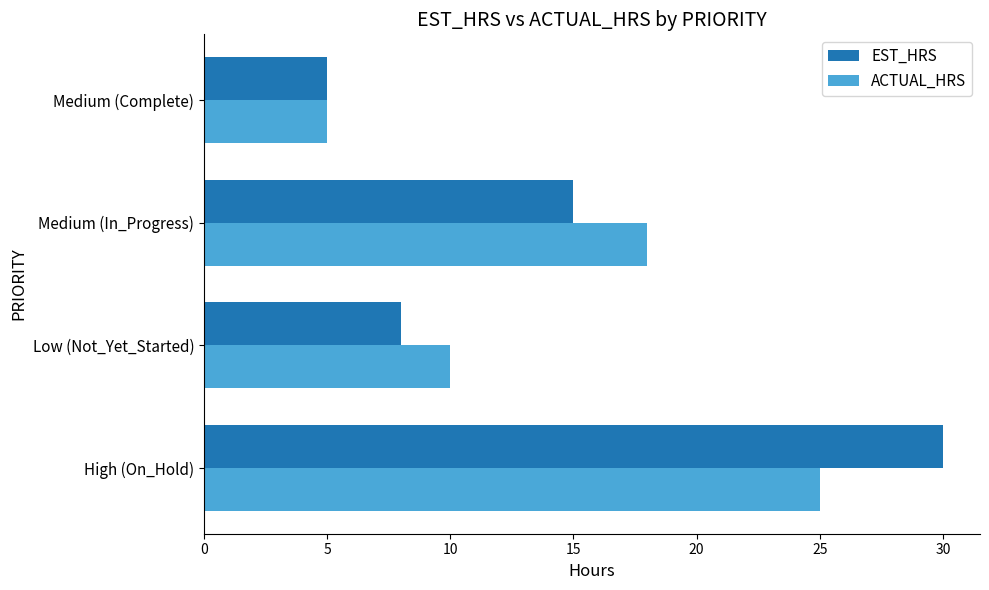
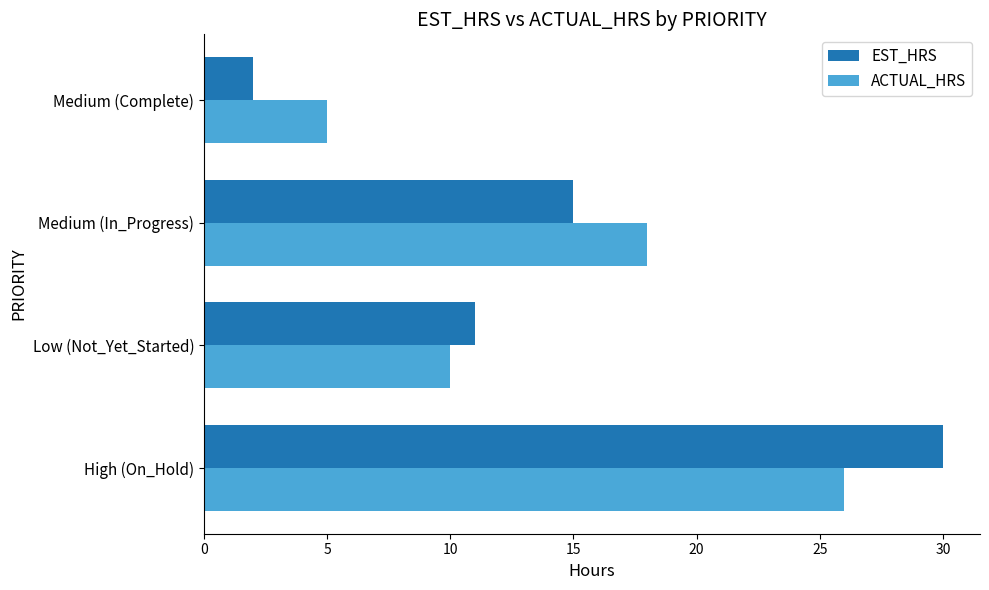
  {
    "EST_HRS": {
-     "Medium (Complete)": 5,
+     "Medium (Complete)": 2,
      "Medium (In_Progress)": 15,
-     "Low (Not_Yet_Started)": 8,
+     "Low (Not_Yet_Started)": 11,
      "High (On_Hold)": 30
    },
    "ACTUAL_HRS": {
      "Medium (Complete)": 5,
      "Medium (In_Progress)": 18,
      "Low (Not_Yet_Started)": 10,
-     "High (On_Hold)": 25
+     "High (On_Hold)": 26
    }
  }
